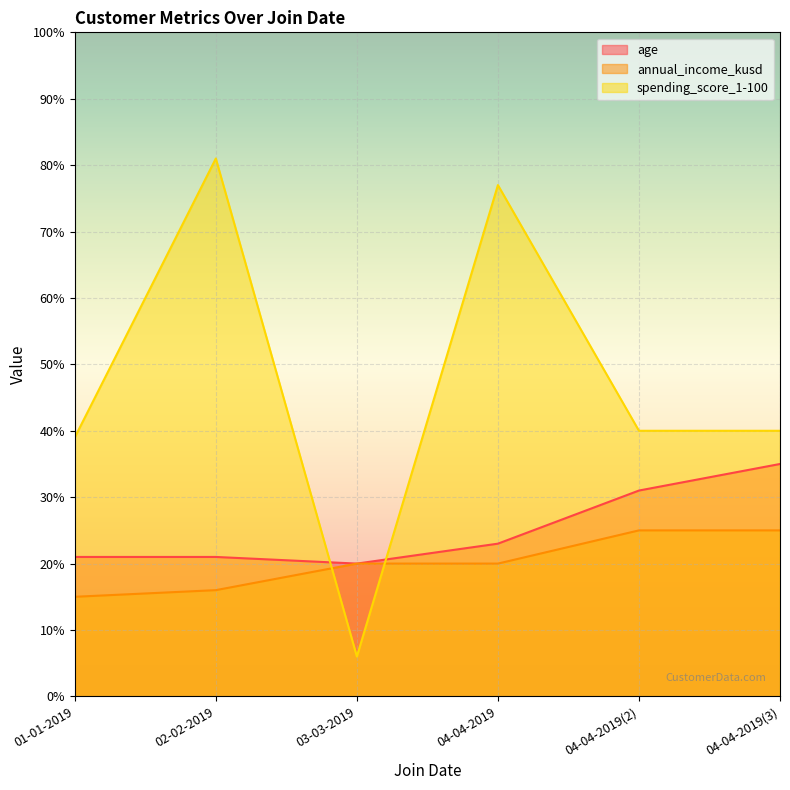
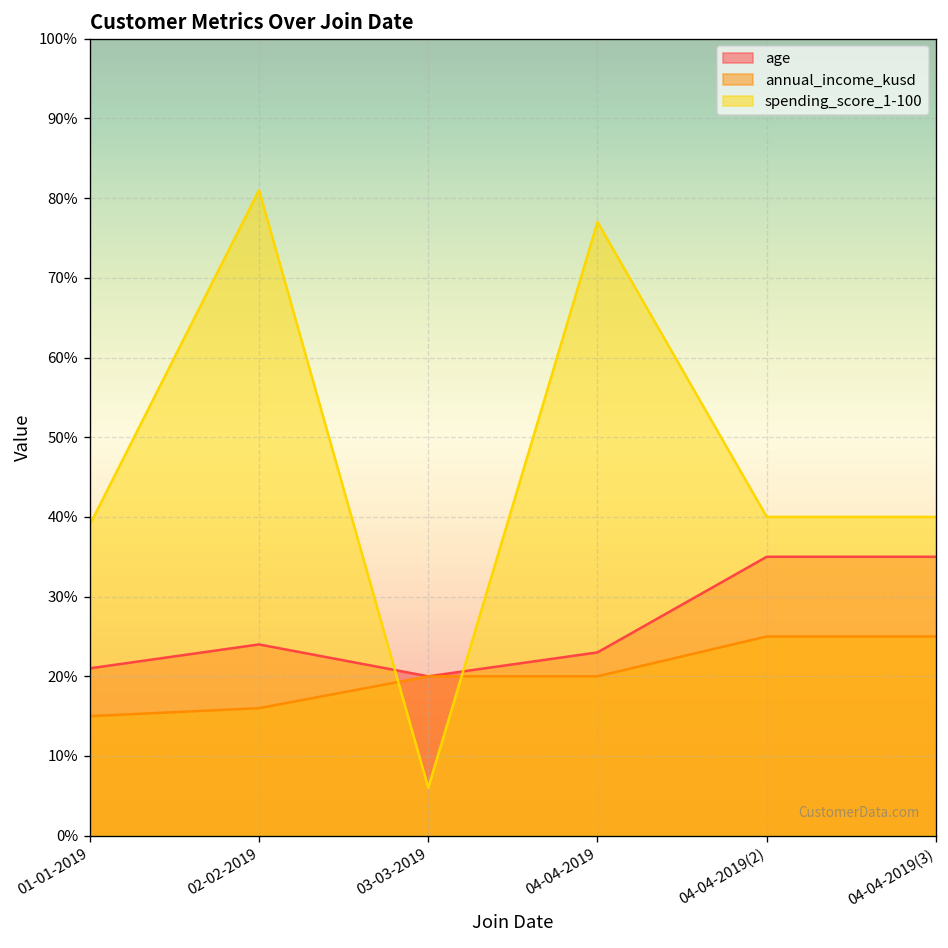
  {
    "age": {
      "01-01-2019": "21%",
-     "02-02-2019": "21%",
+     "02-02-2019": "24%",
      "04-04-2019": "23%",
-     "04-04-2019(2)": "31%",
+     "04-04-2019(2)": "35%",
      "04-04-2019(3)": "35%"
    }
  }
